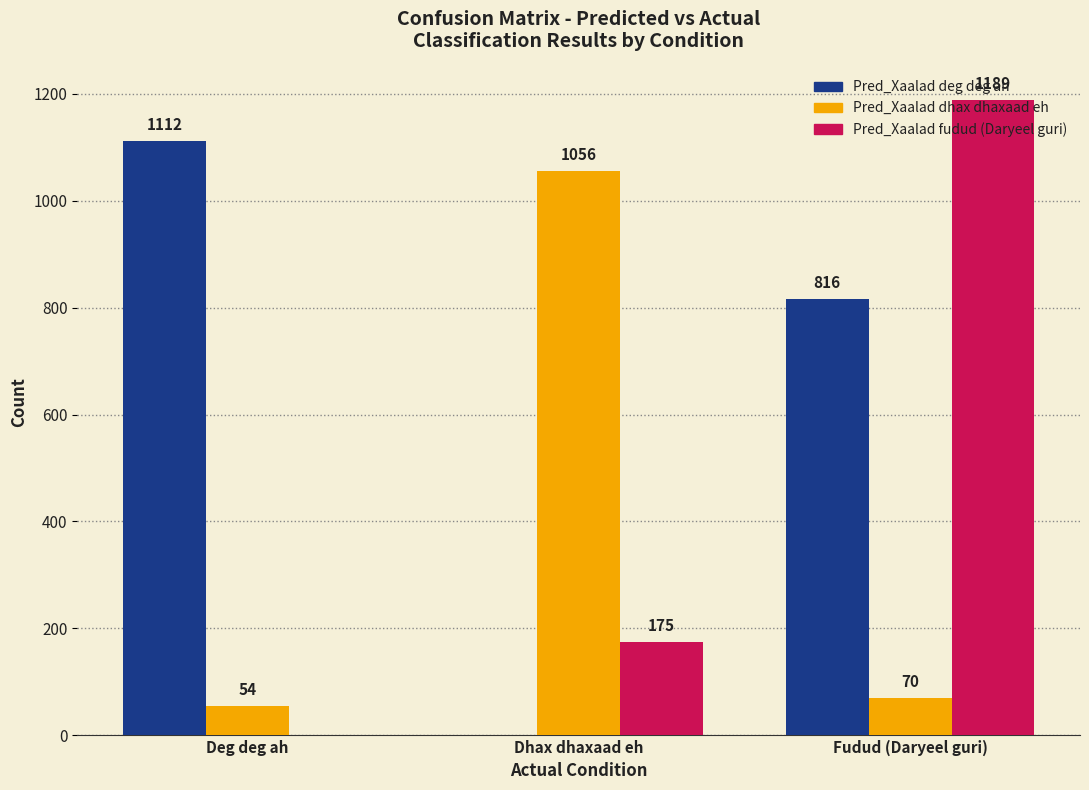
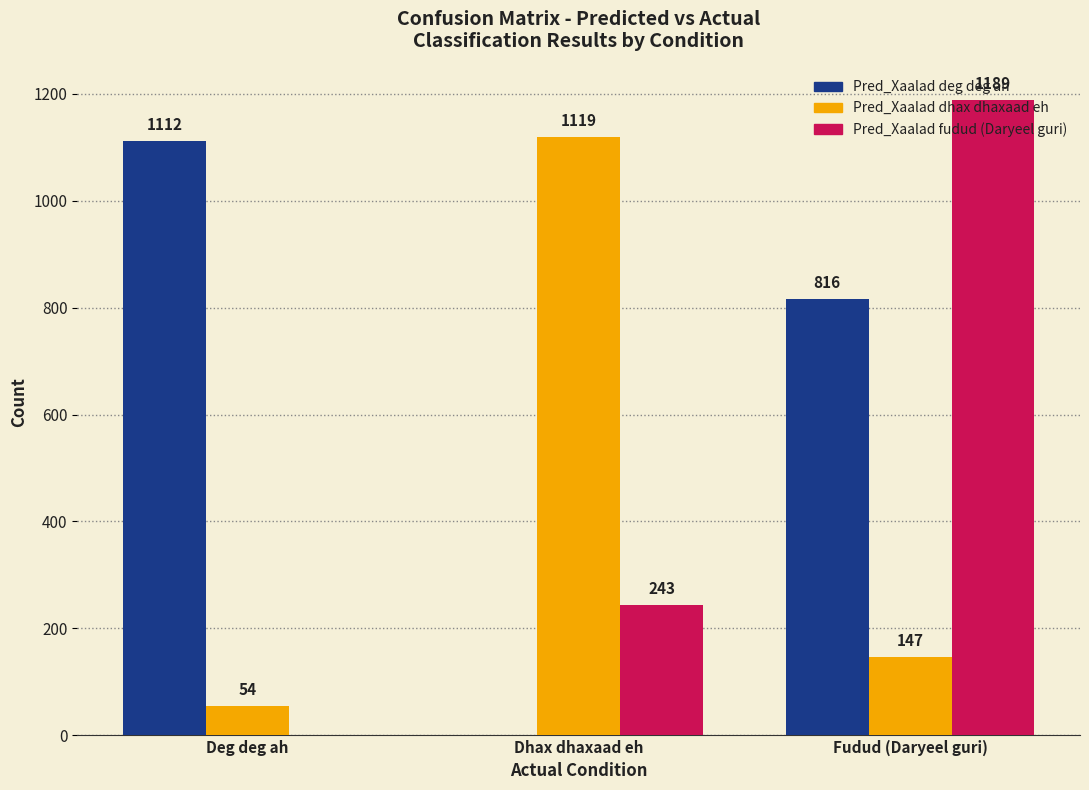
  {
    "Pred_Xaalad deg deg ah": {
      "Deg deg ah": 1112,
      "Fudud (Daryeel guri)": 816
    },
    "Pred_Xaalad dhax dhaxaad eh": {
      "Deg deg ah": 54,
-     "Dhax dhaxaad eh": 1056,
-     "Fudud (Daryeel guri)": 70
+     "Dhax dhaxaad eh": 1119,
+     "Fudud (Daryeel guri)": 147
    },
    "Pred_Xaalad fudud (Daryeel guri)": {
-     "Dhax dhaxaad eh": 175,
+     "Dhax dhaxaad eh": 243,
      "Fudud (Daryeel guri)": 1189
    }
  }
